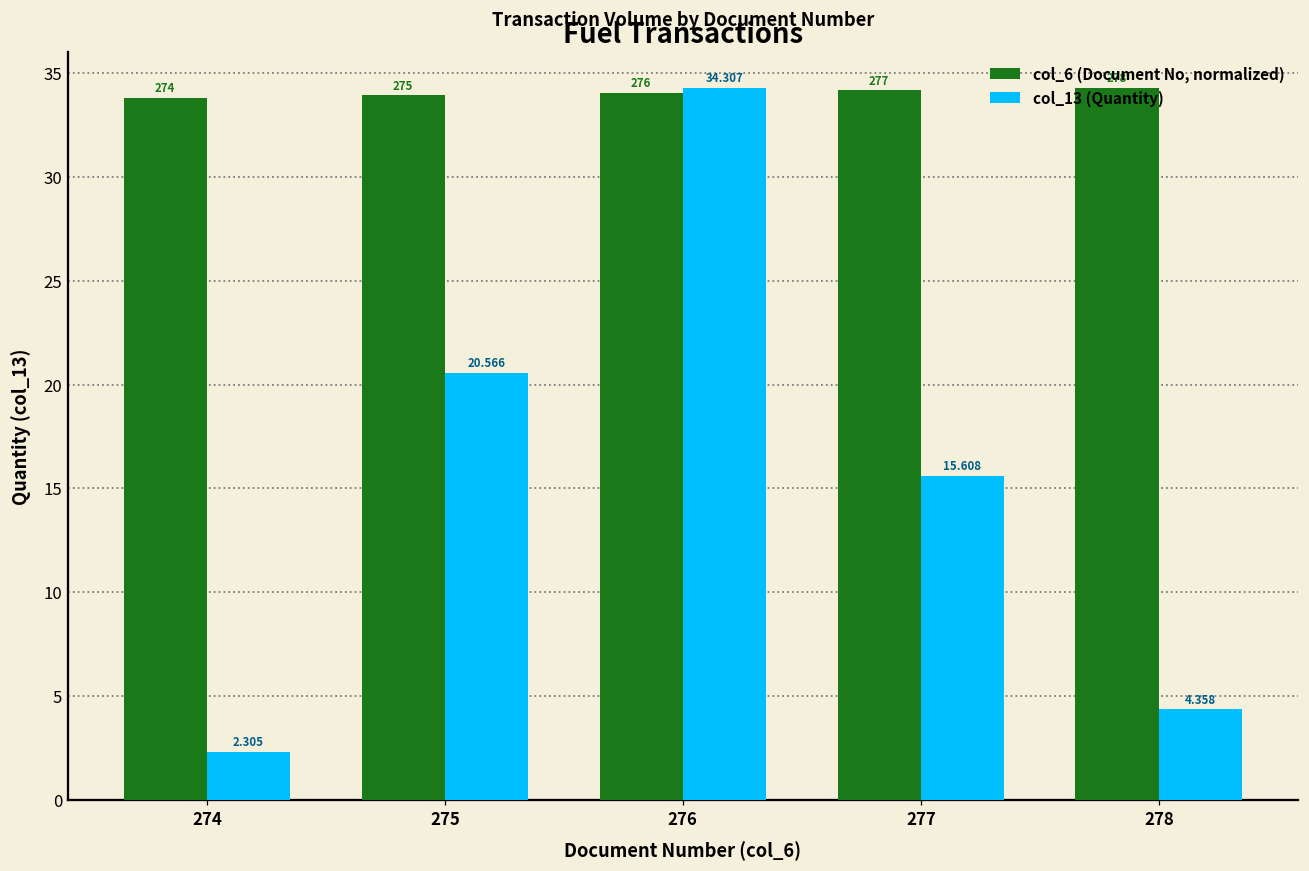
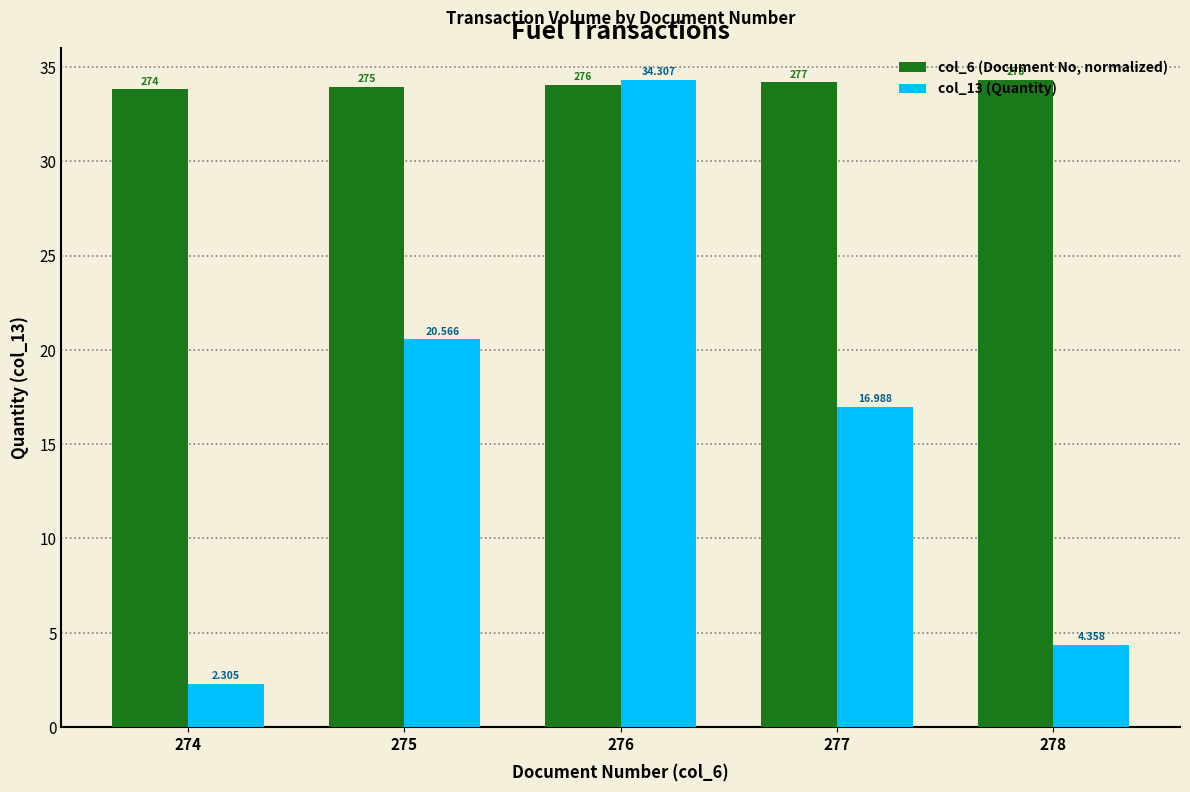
  {
    "col_13 (Quantity)": {
      "274": 2.305,
      "275": 20.566,
      "276": 34.307,
-     "277": 15.608,
+     "277": 16.988,
      "278": 4.358
    }
  }
